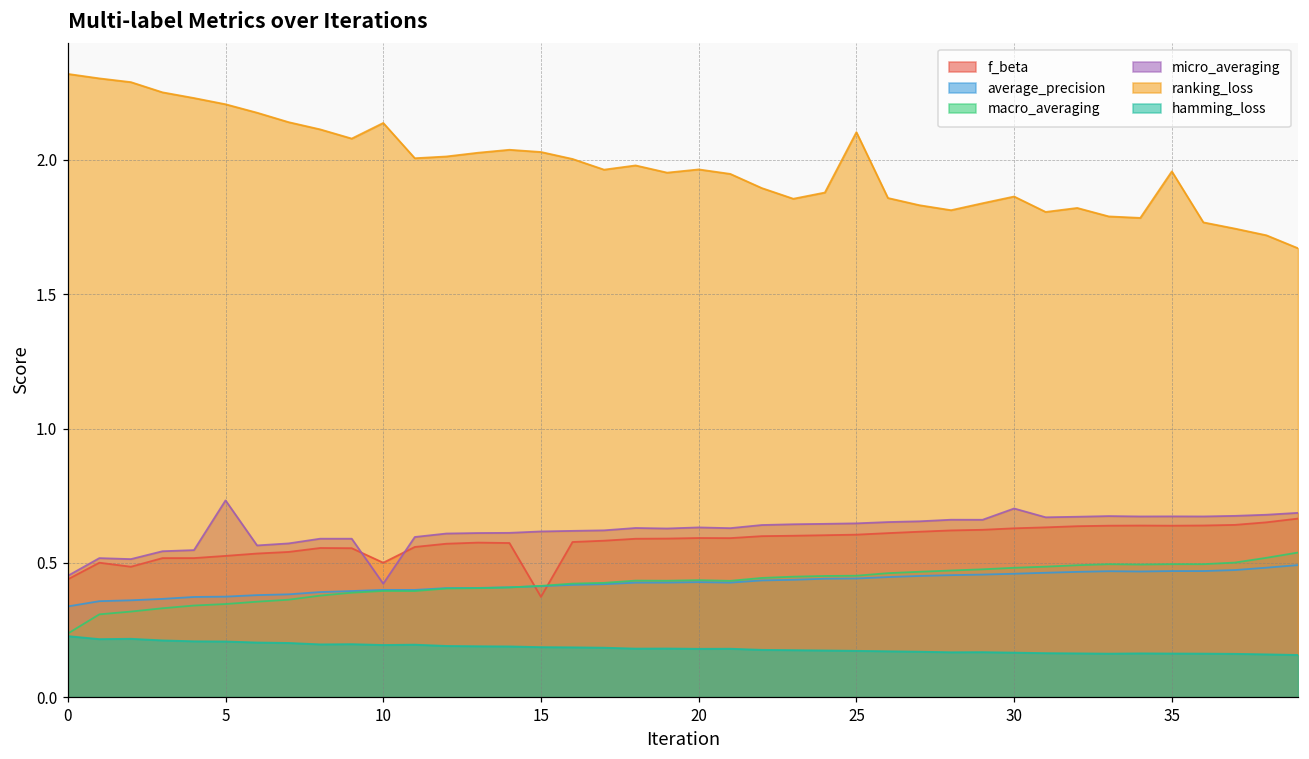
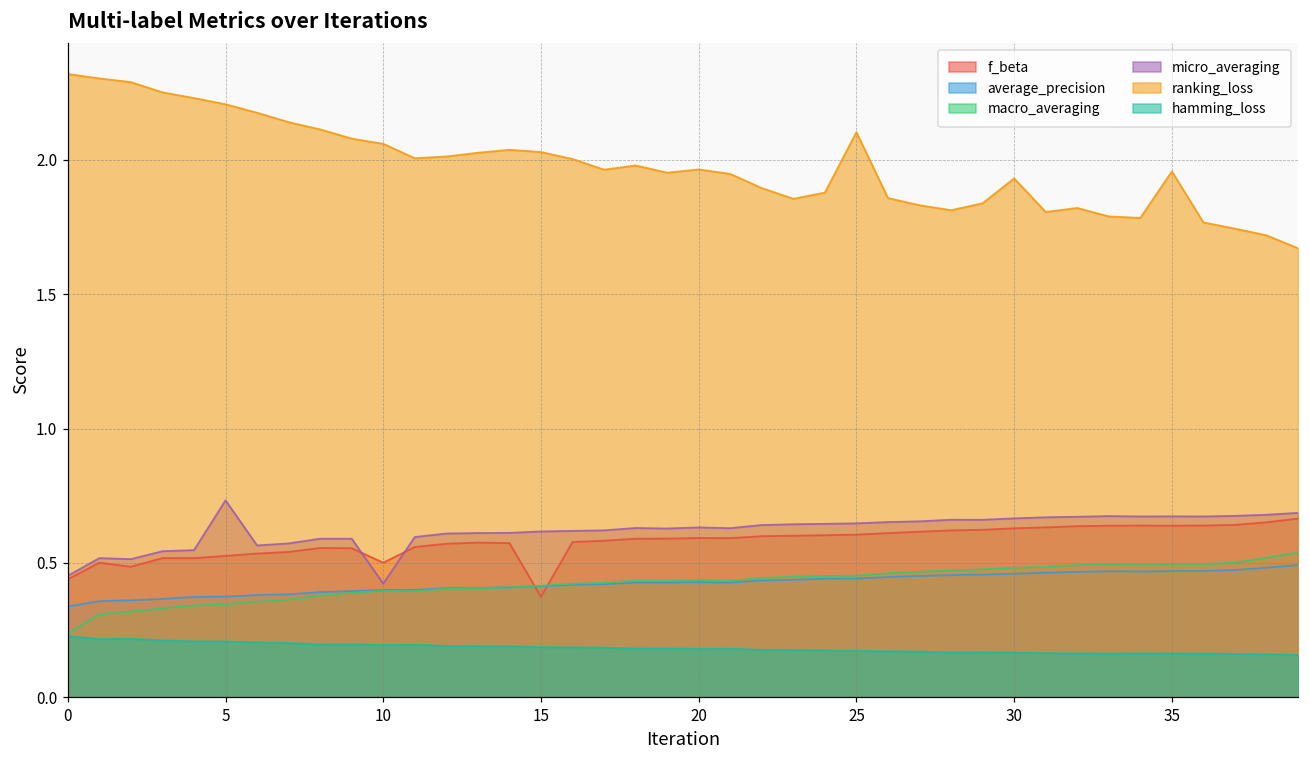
  {
    "f_beta": {
      "0": 0.44,
      "5": 0.53,
      "10": 0.50,
      "15": 0.37,
      "20": 0.59,
      "25": 0.60,
      "30": 0.63,
      "35": 0.64
    },
    "average_precision": {
      "0": 0.34,
      "5": 0.37,
      "30": 0.46,
      "35": 0.47
    },
    "micro_averaging": {
      "0": 0.45,
      "5": 0.73,
      "10": 0.42,
      "15": 0.62,
      "20": 0.63,
      "25": 0.65,
-     "30": 0.70,
+     "30": 0.67,
      "35": 0.67
    },
    "ranking_loss": {
      "0": 2.32,
      "5": 2.21,
-     "10": 2.14,
+     "10": 2.06,
      "15": 2.03,
      "20": 1.96,
      "25": 2.10,
-     "30": 1.86,
+     "30": 1.93,
      "35": 1.96
    }
  }
